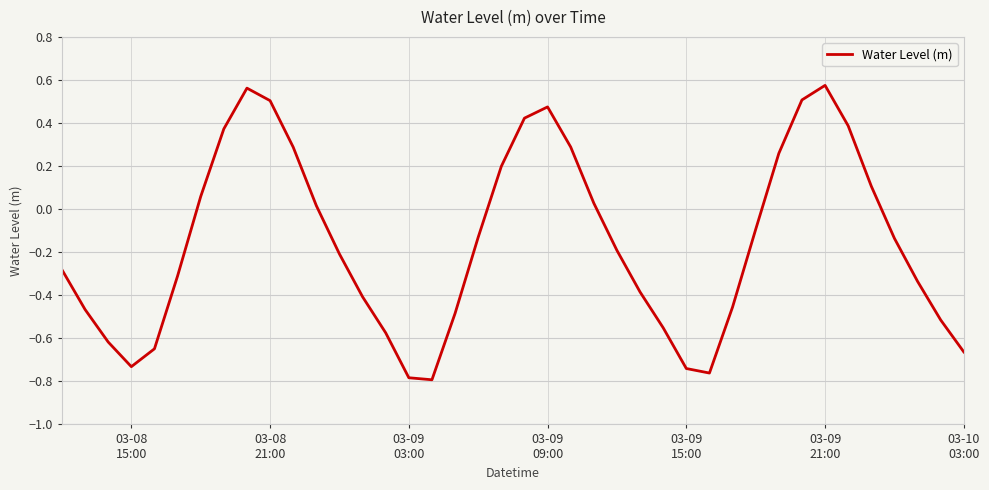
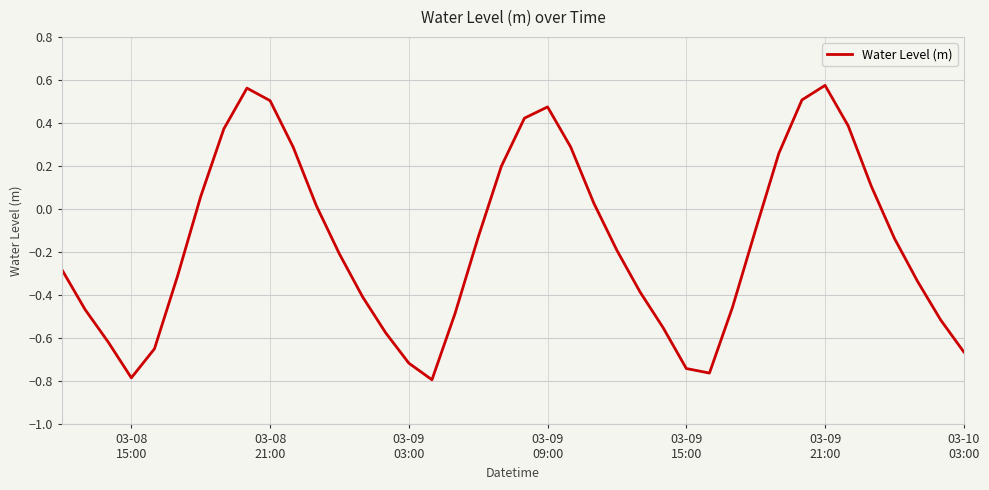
  {
-   "03-08 15:00": -0.73,
+   "03-08 15:00": -0.78,
    "03-08 21:00": 0.50,
-   "03-09 03:00": -0.78,
+   "03-09 03:00": -0.72,
    "03-09 09:00": 0.47,
    "03-09 15:00": -0.74,
    "03-09 21:00": 0.57,
    "03-10 03:00": -0.66
  }
